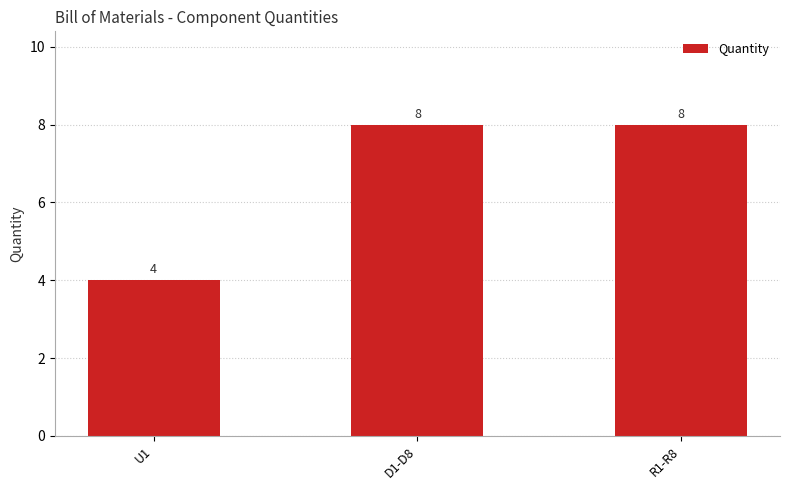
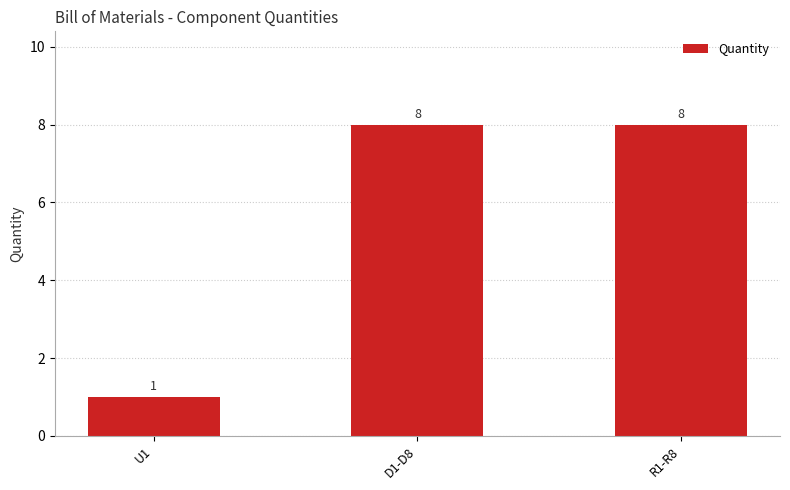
  {
-   "U1": 4,
+   "U1": 1,
    "D1-D8": 8,
    "R1-R8": 8
  }
